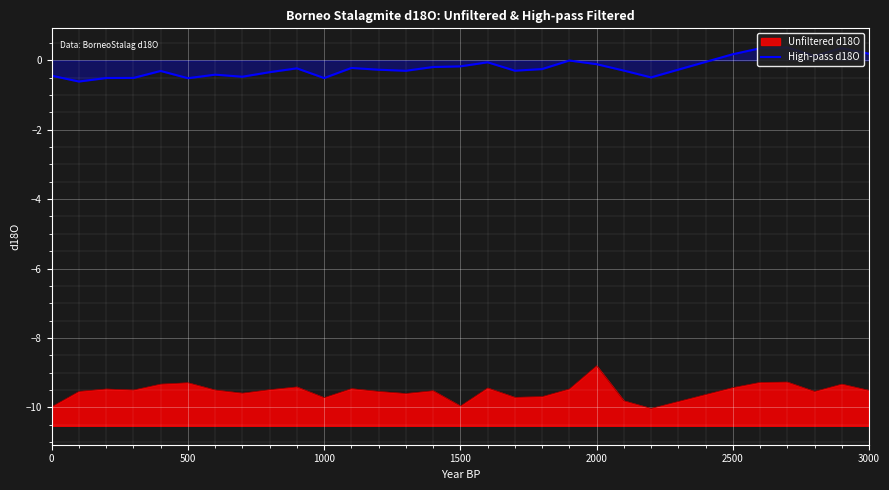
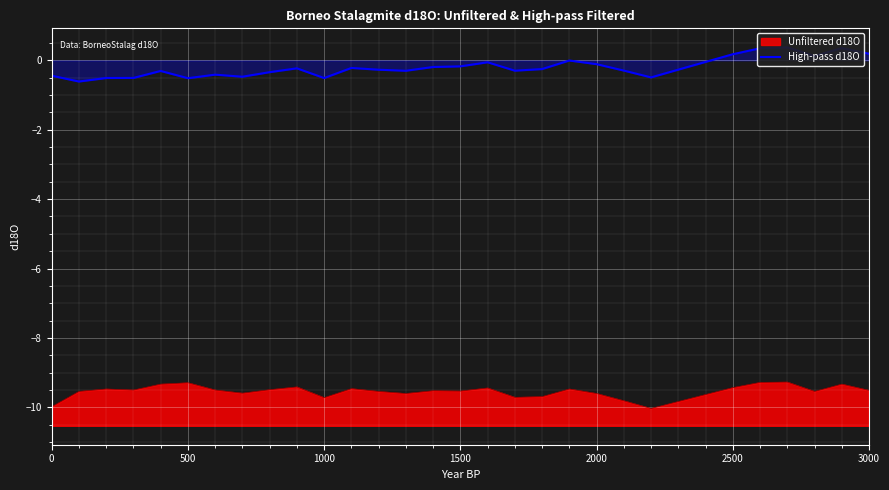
  {
    "Unfiltered d18O": {
      "0": -10.0,
      "500": -9.3,
      "1000": -9.7,
-     "1500": -10.0,
-     "2000": -8.8,
+     "1500": -9.5,
+     "2000": -9.6,
      "2500": -9.4,
      "3000": -9.5
    }
  }
